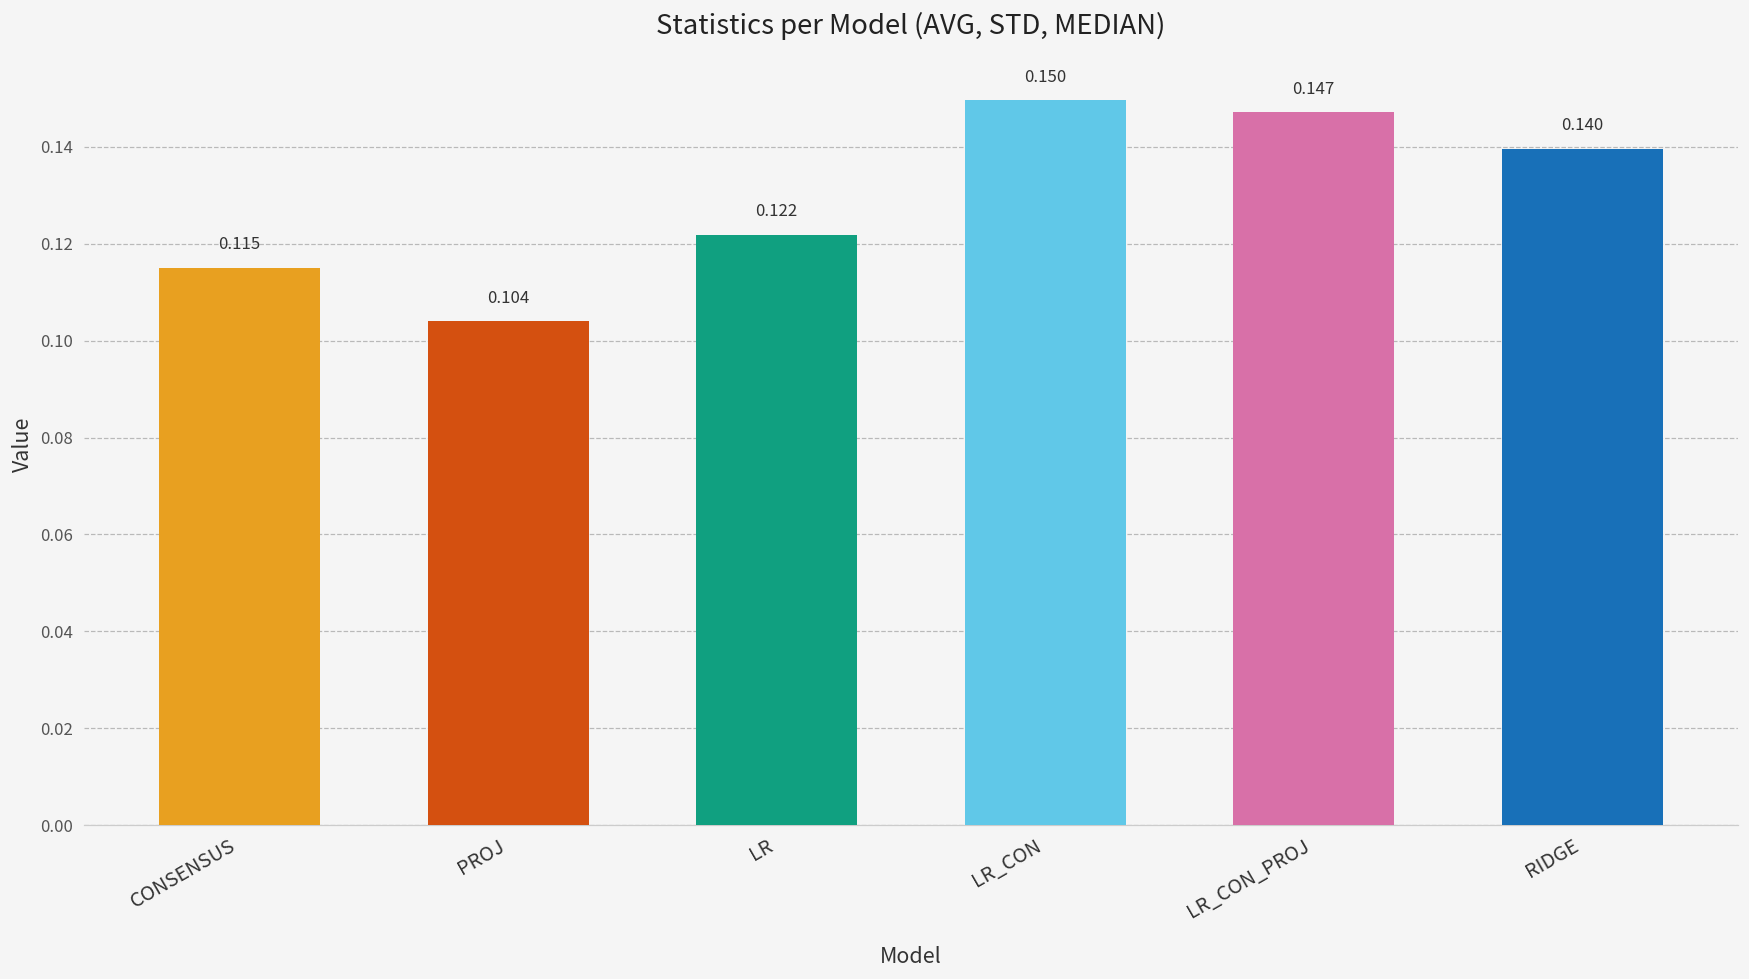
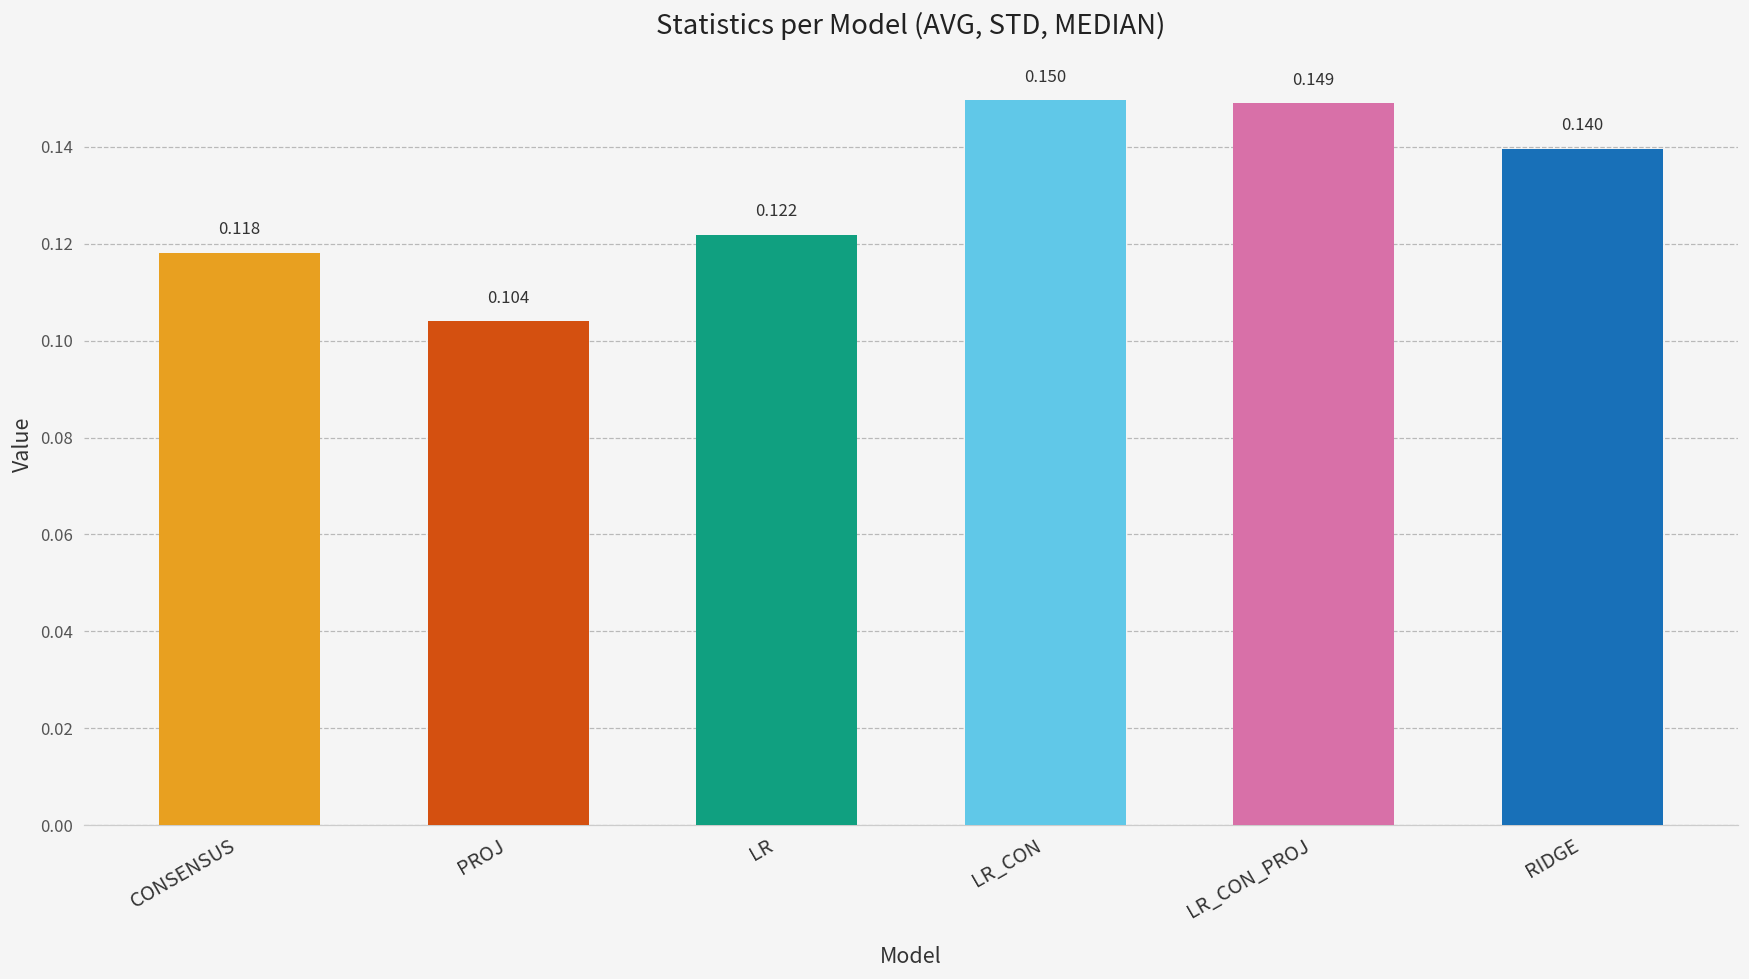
  {
-   "CONSENSUS": 0.115,
+   "CONSENSUS": 0.118,
    "PROJ": 0.104,
    "LR": 0.122,
    "LR_CON": 0.150,
-   "LR_CON_PROJ": 0.147,
+   "LR_CON_PROJ": 0.149,
    "RIDGE": 0.140
  }
